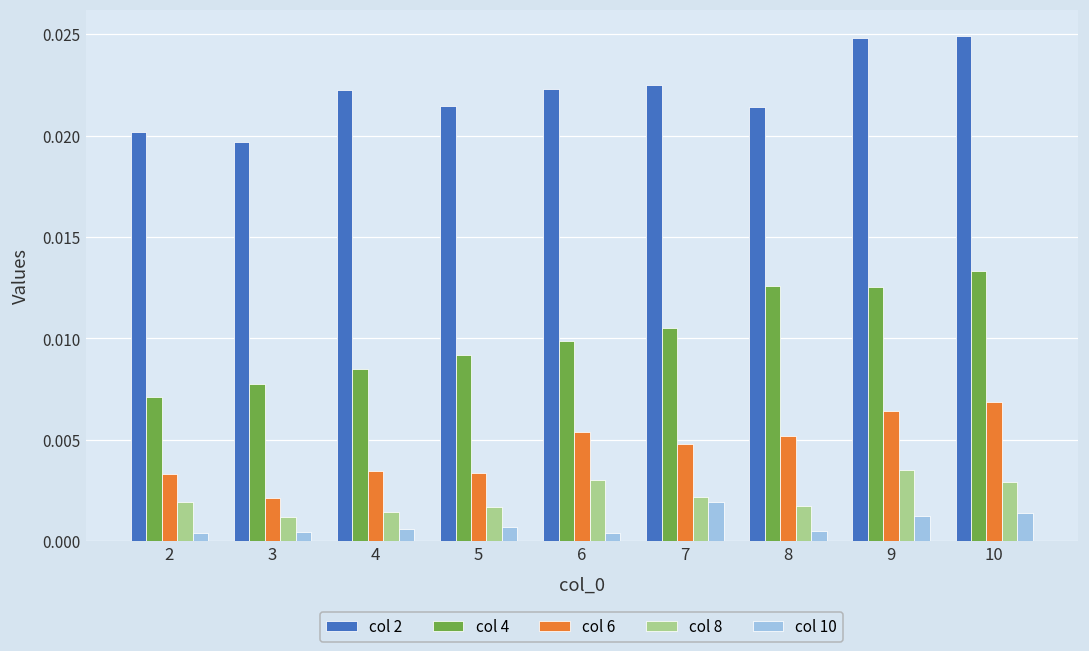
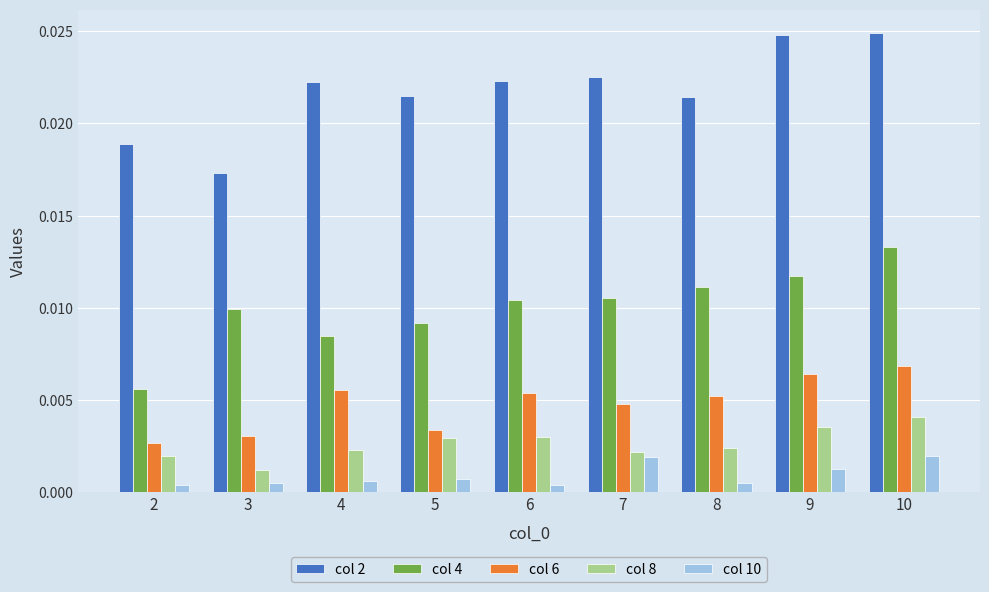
  {
    "col 2": {
-     "2": 0.0202,
-     "3": 0.0197,
+     "2": 0.0189,
+     "3": 0.0173,
      "4": 0.0223,
      "5": 0.0215,
      "6": 0.0223,
      "7": 0.0225,
      "8": 0.0214,
      "9": 0.0248,
      "10": 0.0249
    },
    "col 4": {
-     "2": 0.0071,
-     "3": 0.0077,
+     "2": 0.0056,
+     "3": 0.0099,
      "4": 0.0085,
      "5": 0.0092,
-     "6": 0.0099,
+     "6": 0.0104,
      "7": 0.0105,
-     "8": 0.0126,
-     "9": 0.0125,
+     "8": 0.0112,
+     "9": 0.0117,
      "10": 0.0133
    },
    "col 6": {
-     "2": 0.0033,
-     "3": 0.0021,
-     "4": 0.0035,
+     "2": 0.0027,
+     "3": 0.0030,
+     "4": 0.0055,
      "5": 0.0034,
      "6": 0.0054,
      "7": 0.0048,
      "8": 0.0052,
      "9": 0.0064,
      "10": 0.0068
    },
    "col 8": {
      "2": 0.0019,
      "3": 0.0012,
-     "4": 0.0014,
-     "5": 0.0017,
+     "4": 0.0023,
+     "5": 0.0030,
      "6": 0.0030,
      "7": 0.0022,
-     "8": 0.0017,
+     "8": 0.0024,
      "9": 0.0035,
-     "10": 0.0029
+     "10": 0.0041
    },
    "col 10": {
      "2": 0.0004,
      "3": 0.0005,
      "4": 0.0006,
      "5": 0.0007,
      "6": 0.0004,
      "7": 0.0019,
      "8": 0.0005,
      "9": 0.0013,
-     "10": 0.0014
+     "10": 0.0020
    }
  }
